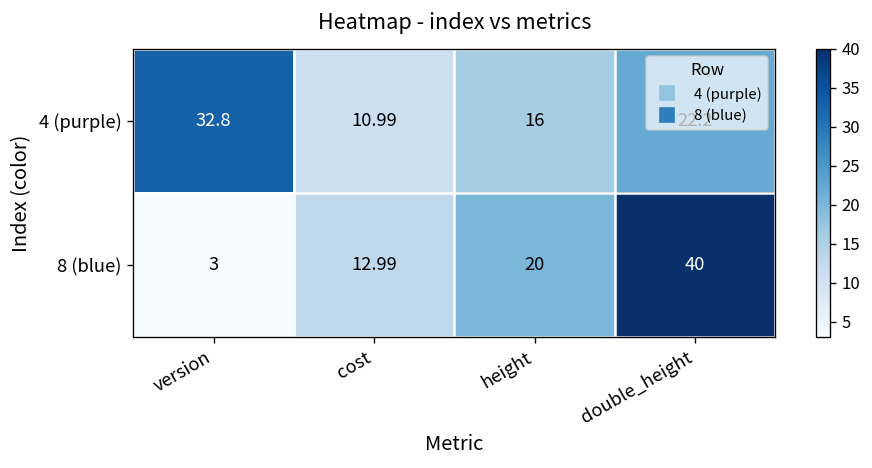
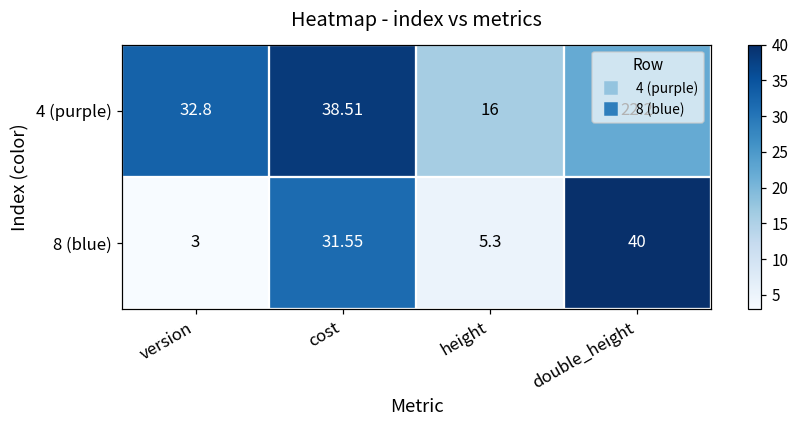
  {
    "4 (purple)": {
      "version": 32.8,
-     "cost": 10.99,
+     "cost": 38.51,
      "height": 16
    },
    "8 (blue)": {
      "version": 3,
-     "cost": 12.99,
-     "height": 20,
+     "cost": 31.55,
+     "height": 5.3,
      "double_height": 40
    }
  }
